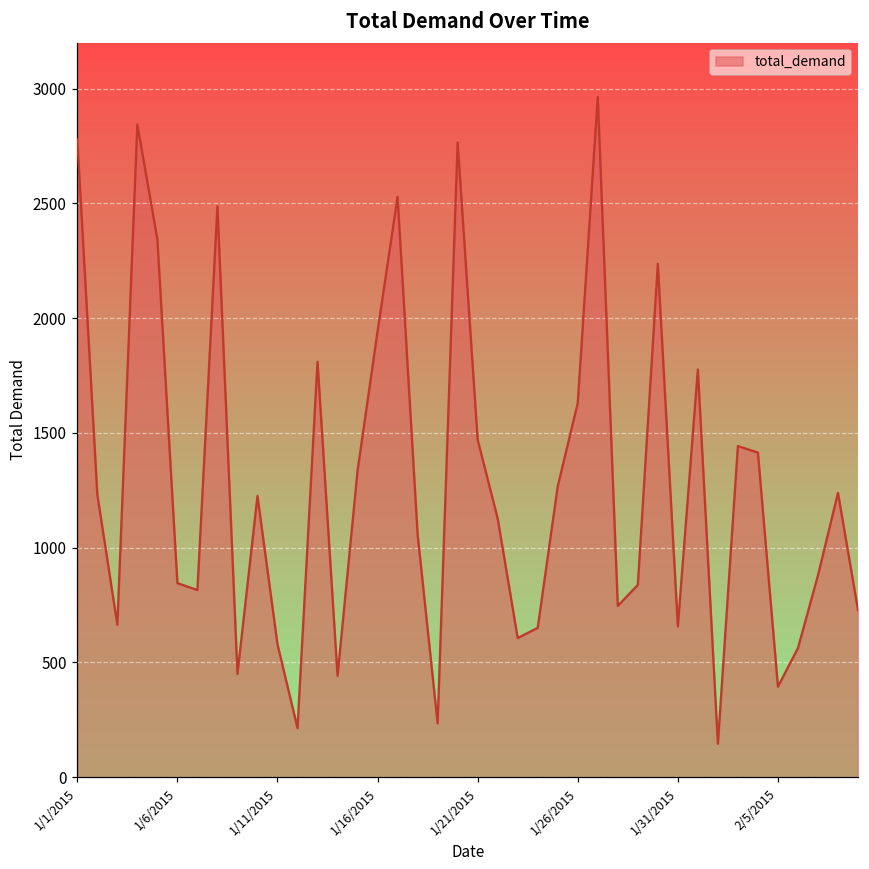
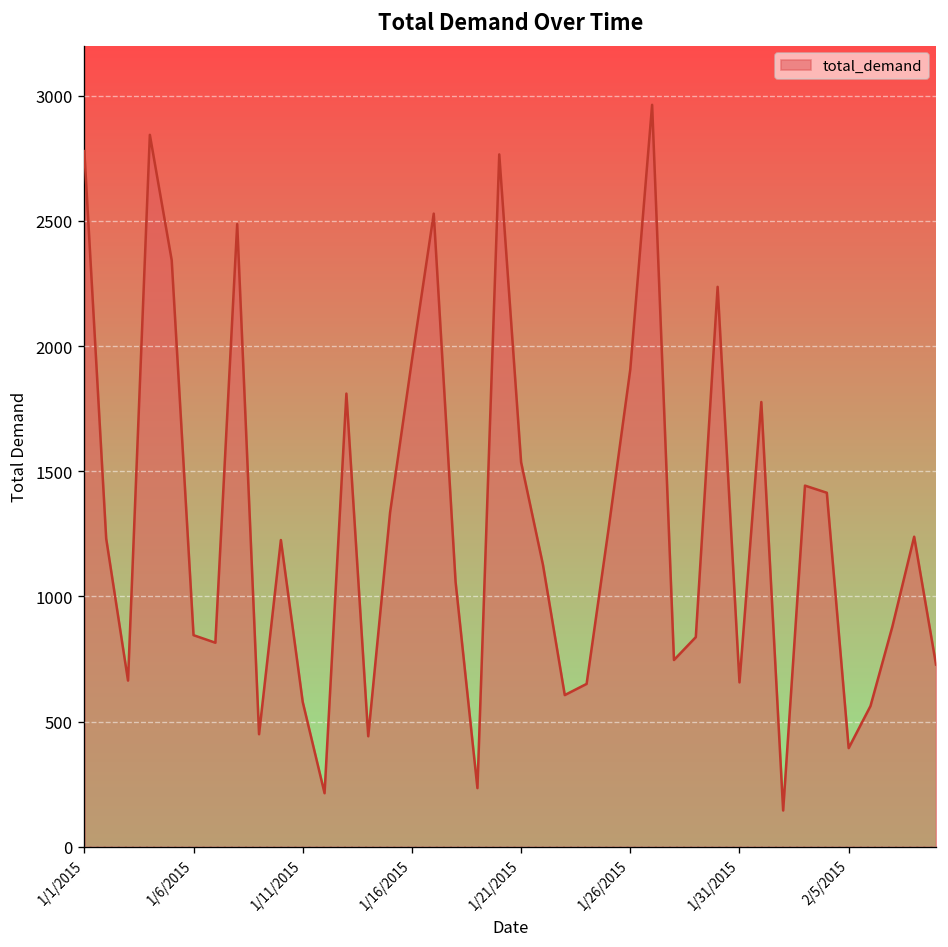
  {
    "1/1/2015": 2780,
    "1/6/2015": 850,
    "1/11/2015": 580,
    "1/16/2015": 1940,
-   "1/21/2015": 1470,
-   "1/26/2015": 1630,
+   "1/21/2015": 1540,
+   "1/26/2015": 1910,
    "1/31/2015": 660,
    "2/5/2015": 390
  }
